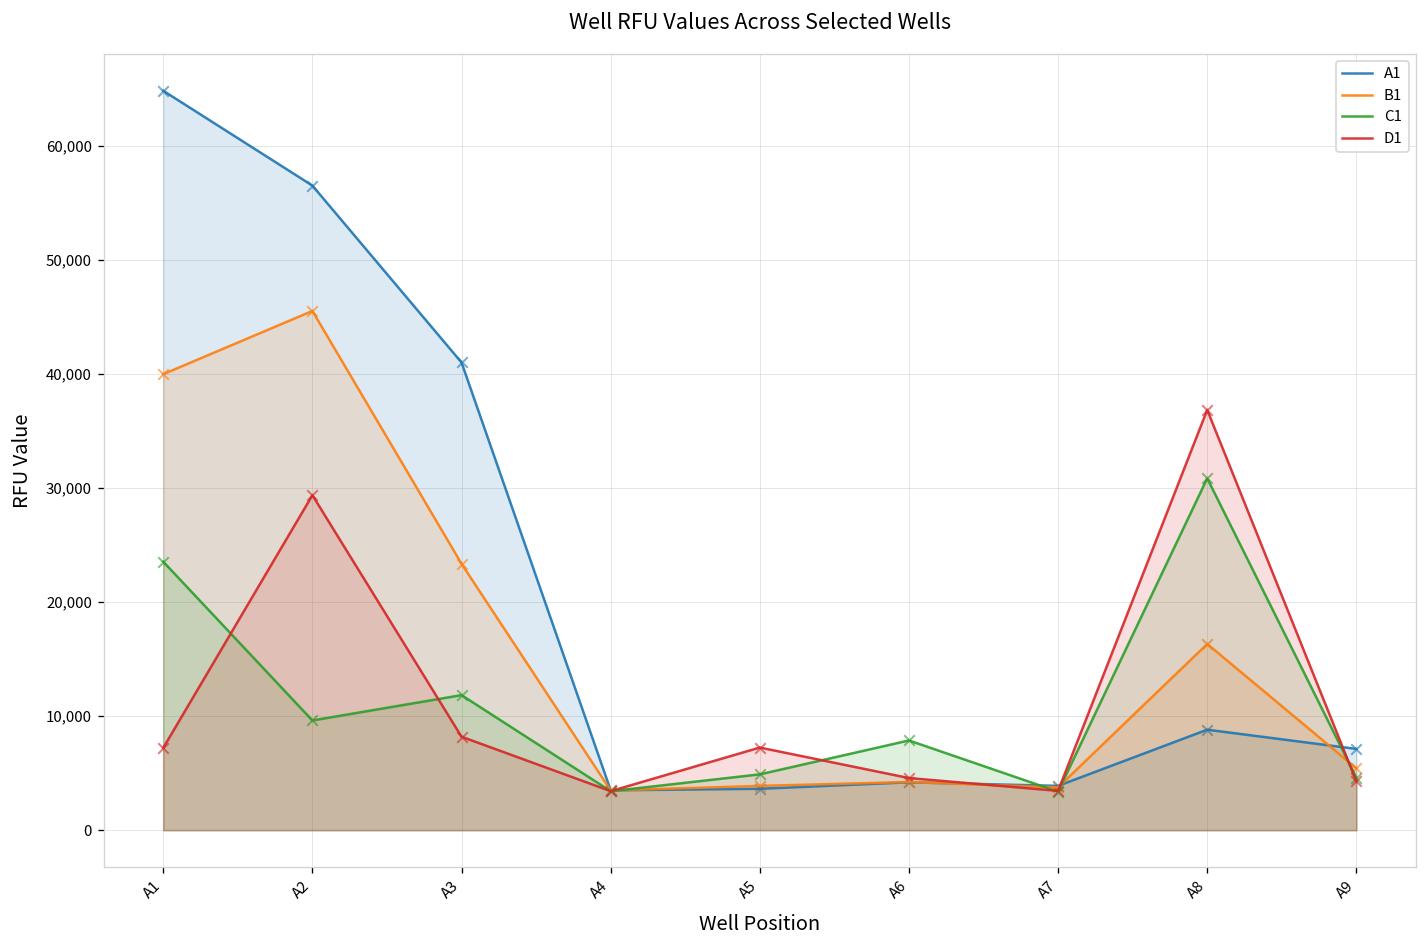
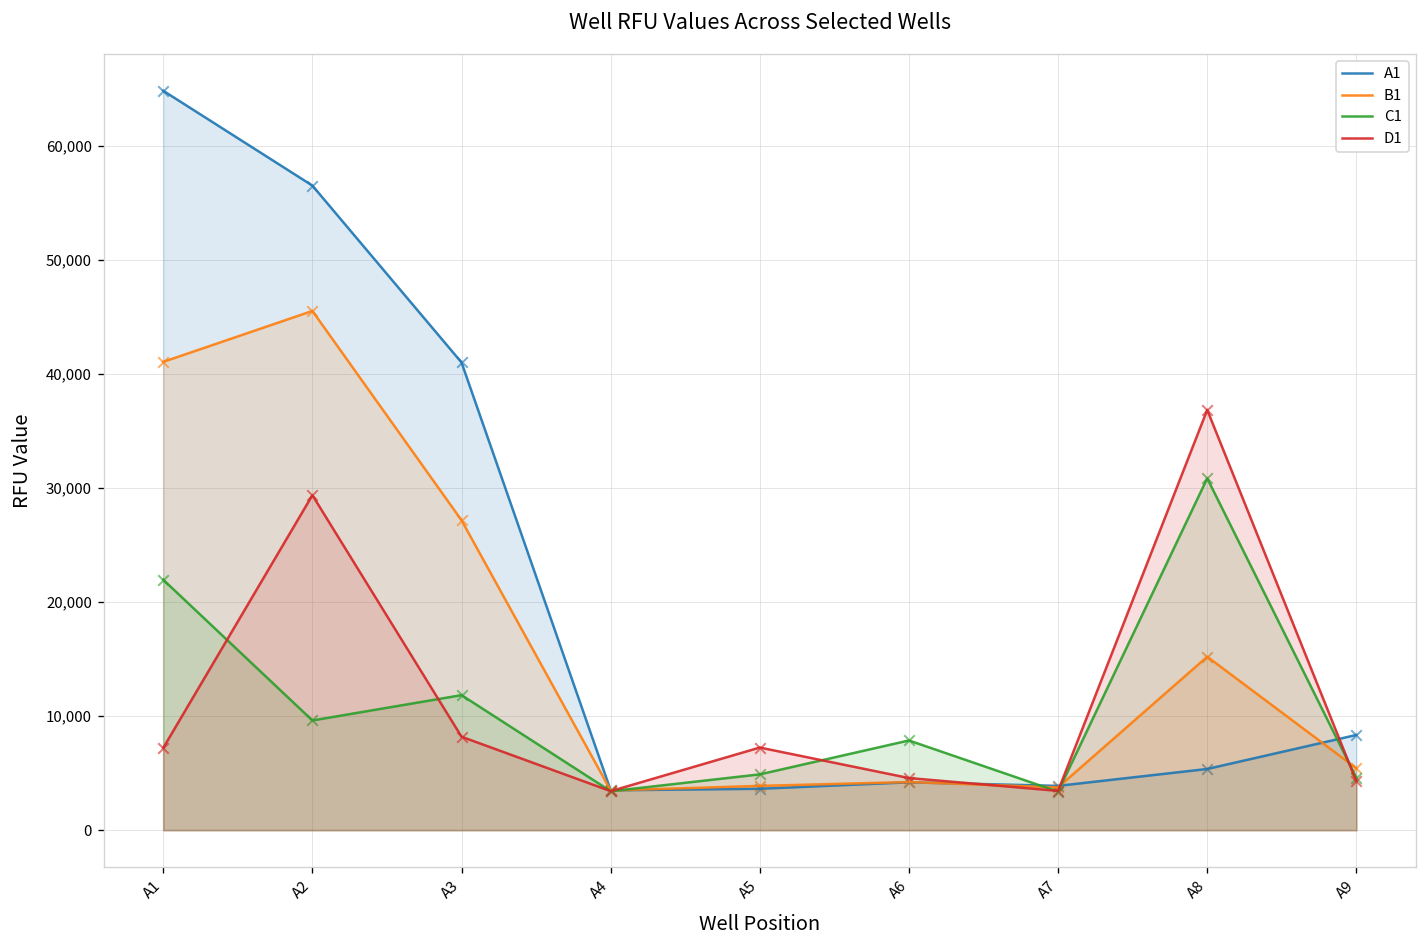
  {
    "A1": {
      "A1": "65,000",
      "A2": "57,000",
      "A3": "41,000",
-     "A8": "9,000",
-     "A9": "7,000"
+     "A8": "5,000",
+     "A9": "8,000"
    },
    "B1": {
-     "A1": "40,000",
+     "A1": "41,000",
      "A2": "46,000",
-     "A3": "23,000",
-     "A8": "16,000",
+     "A3": "27,000",
+     "A8": "15,000",
      "A9": "5,000"
    },
    "C1": {
-     "A1": "24,000",
+     "A1": "22,000",
      "A2": "10,000",
      "A3": "12,000",
      "A5": "5,000",
      "A6": "8,000",
      "A8": "31,000",
      "A9": "5,000"
    },
    "D1": {
      "A1": "7,000",
      "A2": "29,000",
      "A3": "8,000",
      "A5": "7,000",
      "A6": "5,000",
      "A8": "37,000",
      "A9": "4,000"
    }
  }
